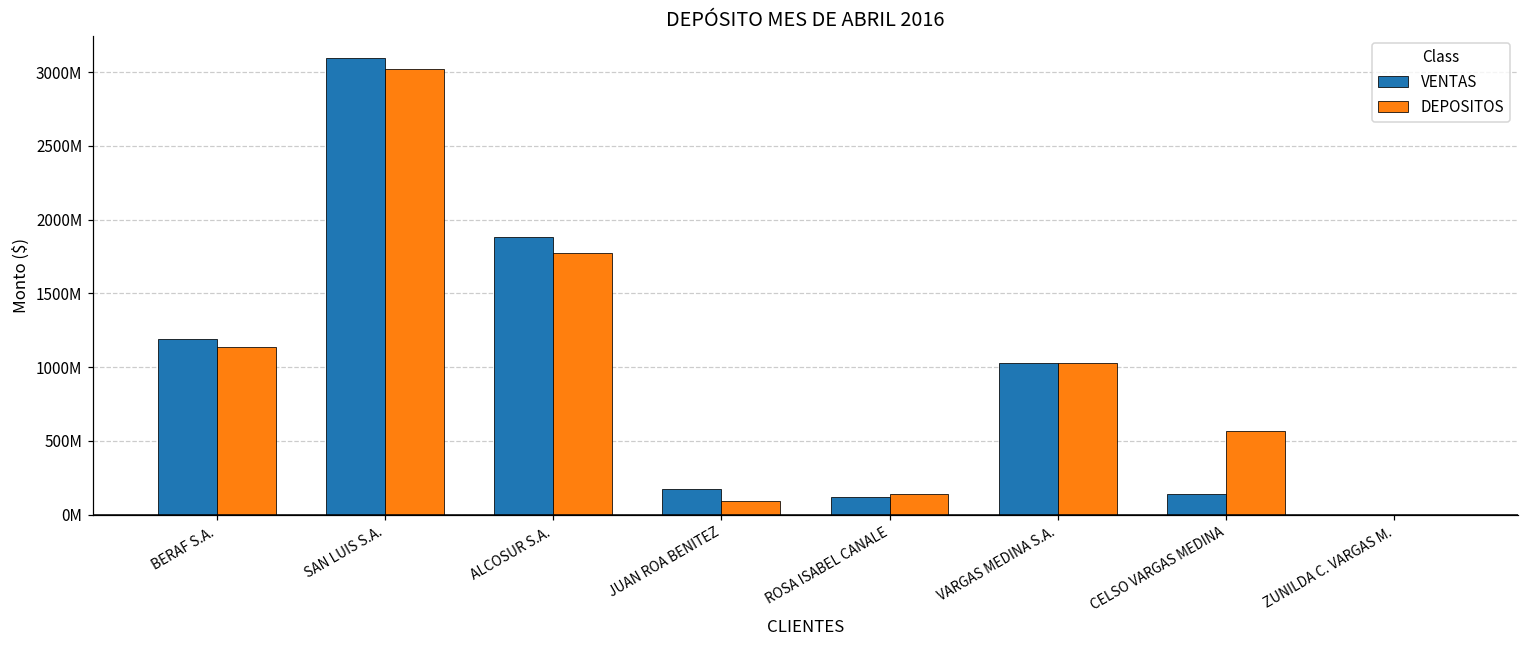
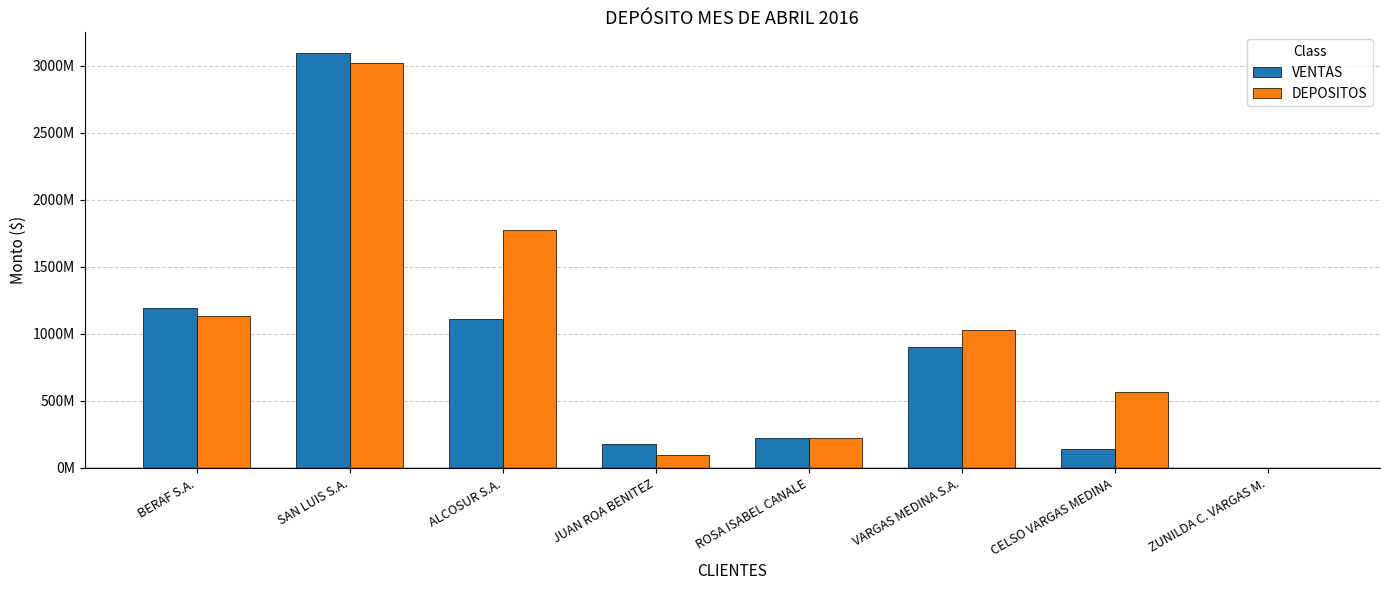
  {
    "VENTAS": {
      "BERAF S.A.": 1190000000,
      "SAN LUIS S.A.": 3090000000,
-     "ALCOSUR S.A.": 1880000000,
+     "ALCOSUR S.A.": 1110000000,
      "JUAN ROA BENITEZ": 180000000,
-     "ROSA ISABEL CANALE": 120000000,
-     "VARGAS MEDINA S.A.": 1030000000,
+     "ROSA ISABEL CANALE": 220000000,
+     "VARGAS MEDINA S.A.": 900000000,
      "CELSO VARGAS MEDINA": 140000000,
      "ZUNILDA C. VARGAS M.": 0
    },
    "DEPOSITOS": {
      "BERAF S.A.": 1130000000,
      "SAN LUIS S.A.": 3020000000,
      "ALCOSUR S.A.": 1780000000,
      "JUAN ROA BENITEZ": 100000000,
-     "ROSA ISABEL CANALE": 140000000,
+     "ROSA ISABEL CANALE": 220000000,
      "VARGAS MEDINA S.A.": 1030000000,
      "CELSO VARGAS MEDINA": 570000000,
      "ZUNILDA C. VARGAS M.": 0
    }
  }
